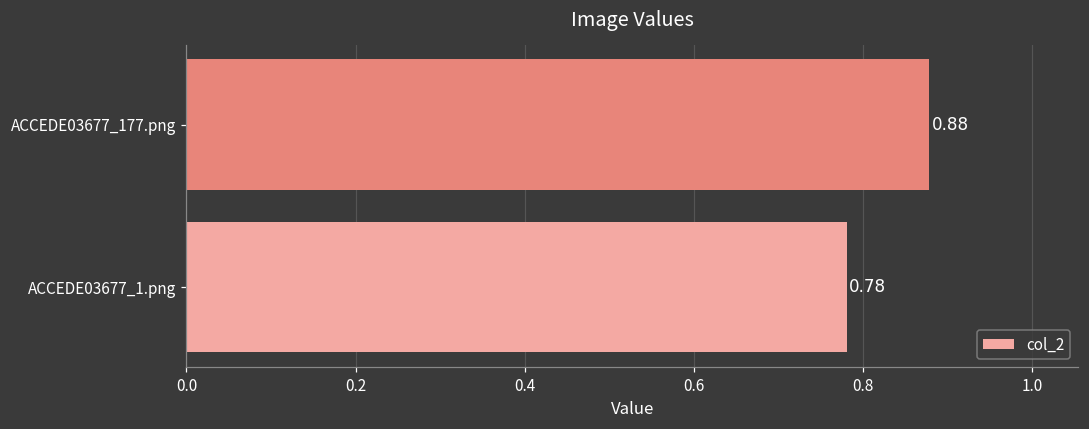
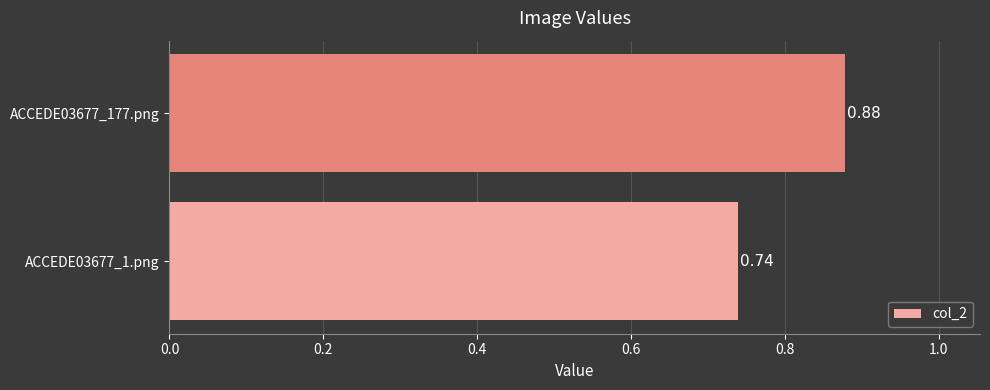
  {
    "ACCEDE03677_177.png": 0.88,
-   "ACCEDE03677_1.png": 0.78
+   "ACCEDE03677_1.png": 0.74
  }
